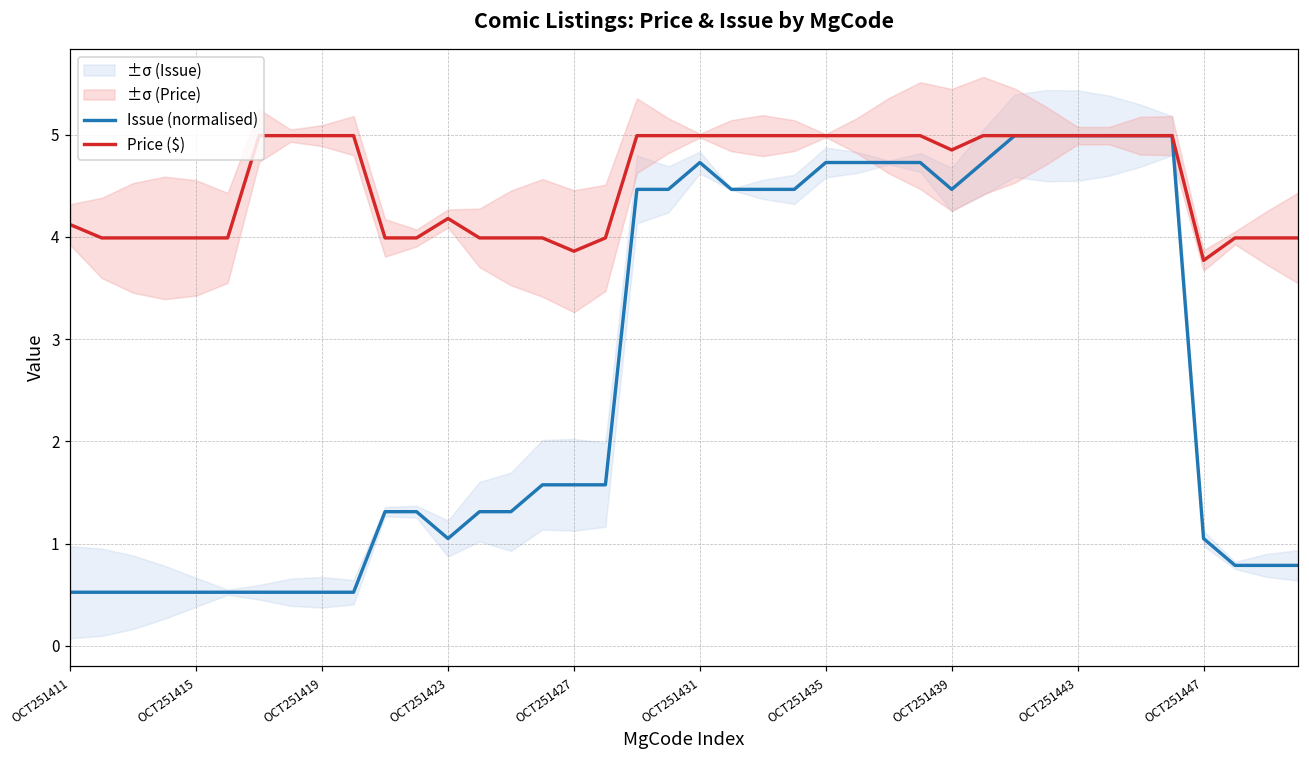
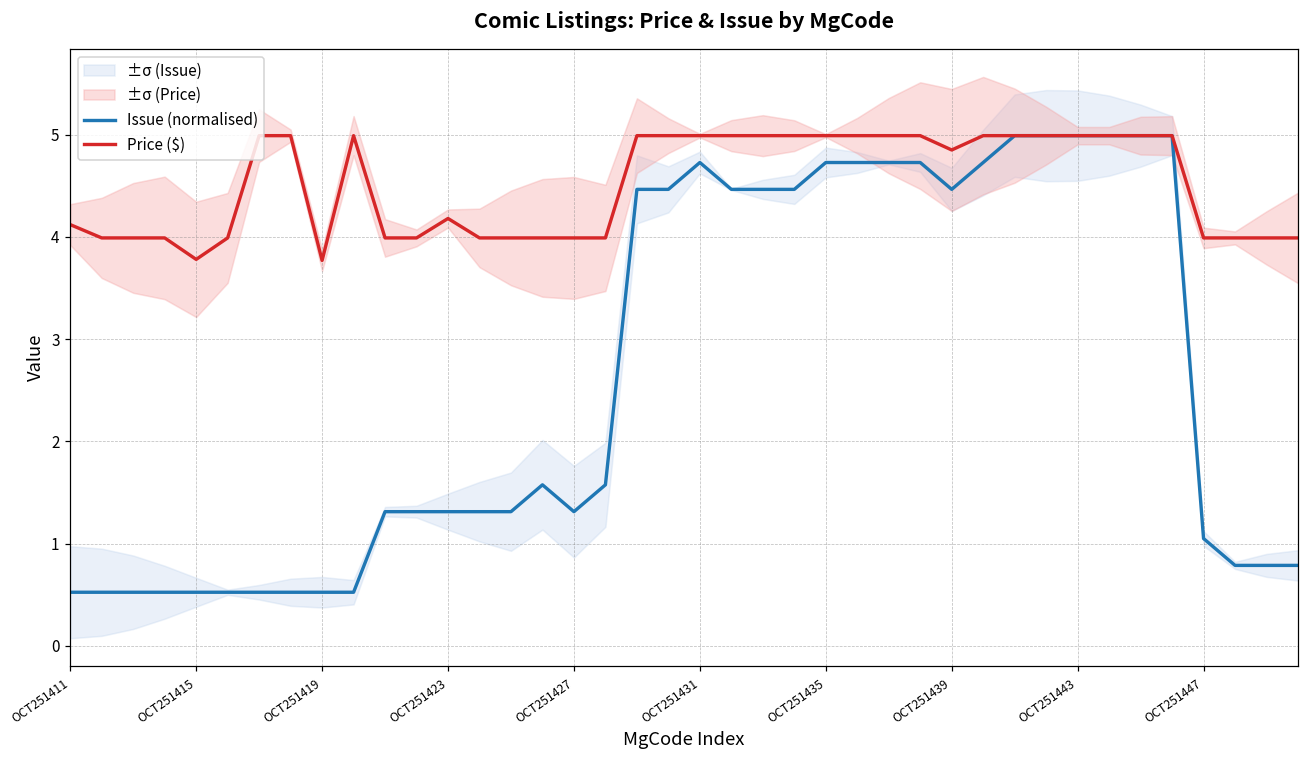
  {
    "Issue (normalised)": {
      "OCT251411": 0.5,
      "OCT251415": 0.5,
      "OCT251419": 0.5,
-     "OCT251423": 1.1,
-     "OCT251427": 1.6,
+     "OCT251423": 1.3,
+     "OCT251427": 1.3,
      "OCT251431": 4.7,
      "OCT251435": 4.7,
      "OCT251439": 4.5,
      "OCT251447": 1.1
    },
    "Price ($)": {
      "OCT251411": 4.1,
-     "OCT251415": 4.0,
-     "OCT251419": 5.0,
+     "OCT251415": 3.8,
+     "OCT251419": 3.8,
      "OCT251423": 4.2,
-     "OCT251427": 3.9,
+     "OCT251427": 4.0,
      "OCT251439": 4.9,
-     "OCT251447": 3.8
+     "OCT251447": 4.0
    }
  }
